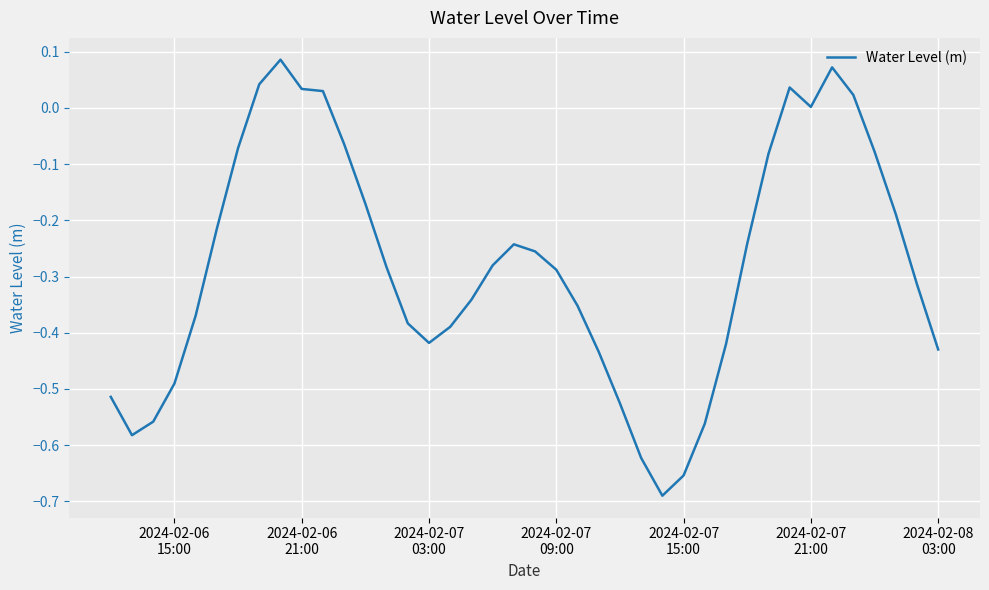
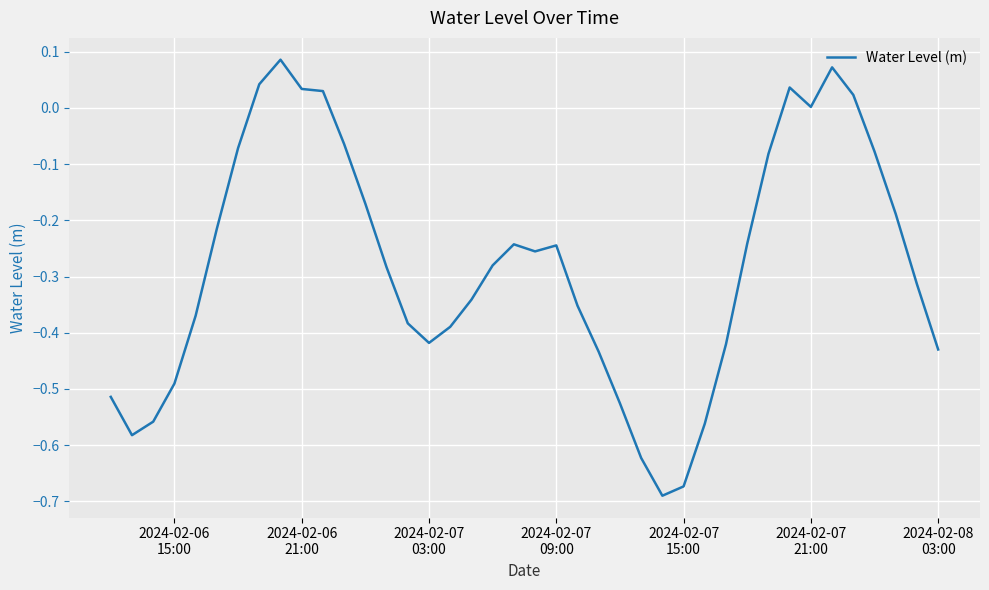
  {
    "2024-02-06 15:00": -0.49,
    "2024-02-06 21:00": 0.03,
    "2024-02-07 03:00": -0.42,
-   "2024-02-07 09:00": -0.29,
-   "2024-02-07 15:00": -0.65,
+   "2024-02-07 09:00": -0.24,
+   "2024-02-07 15:00": -0.67,
    "2024-02-07 21:00": 0.00,
    "2024-02-08 03:00": -0.43
  }
